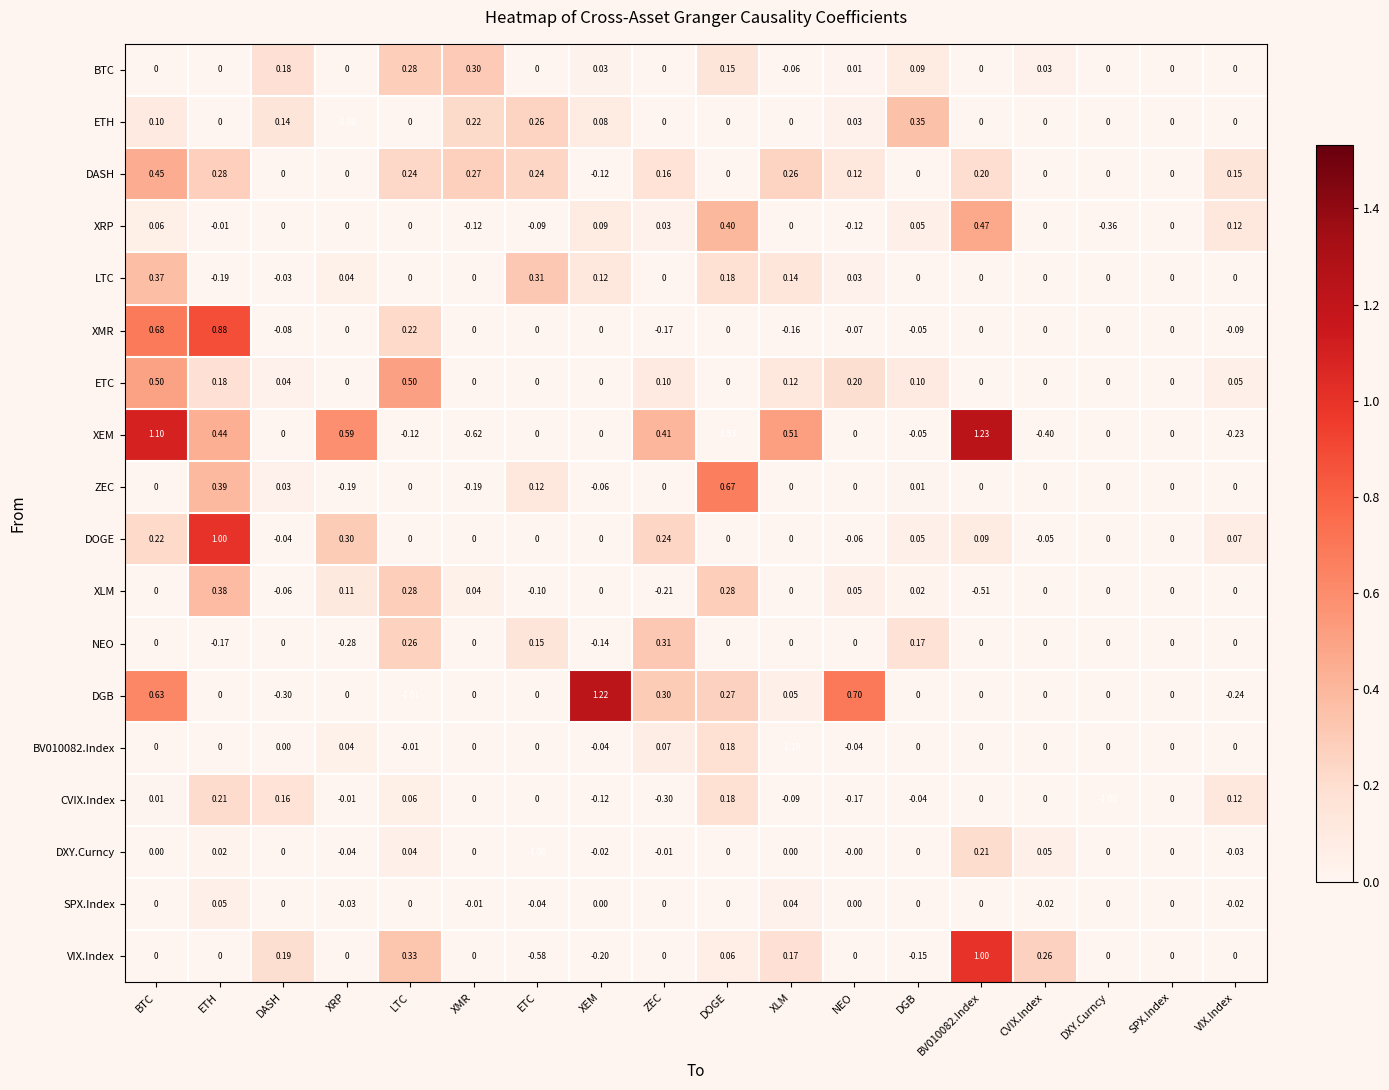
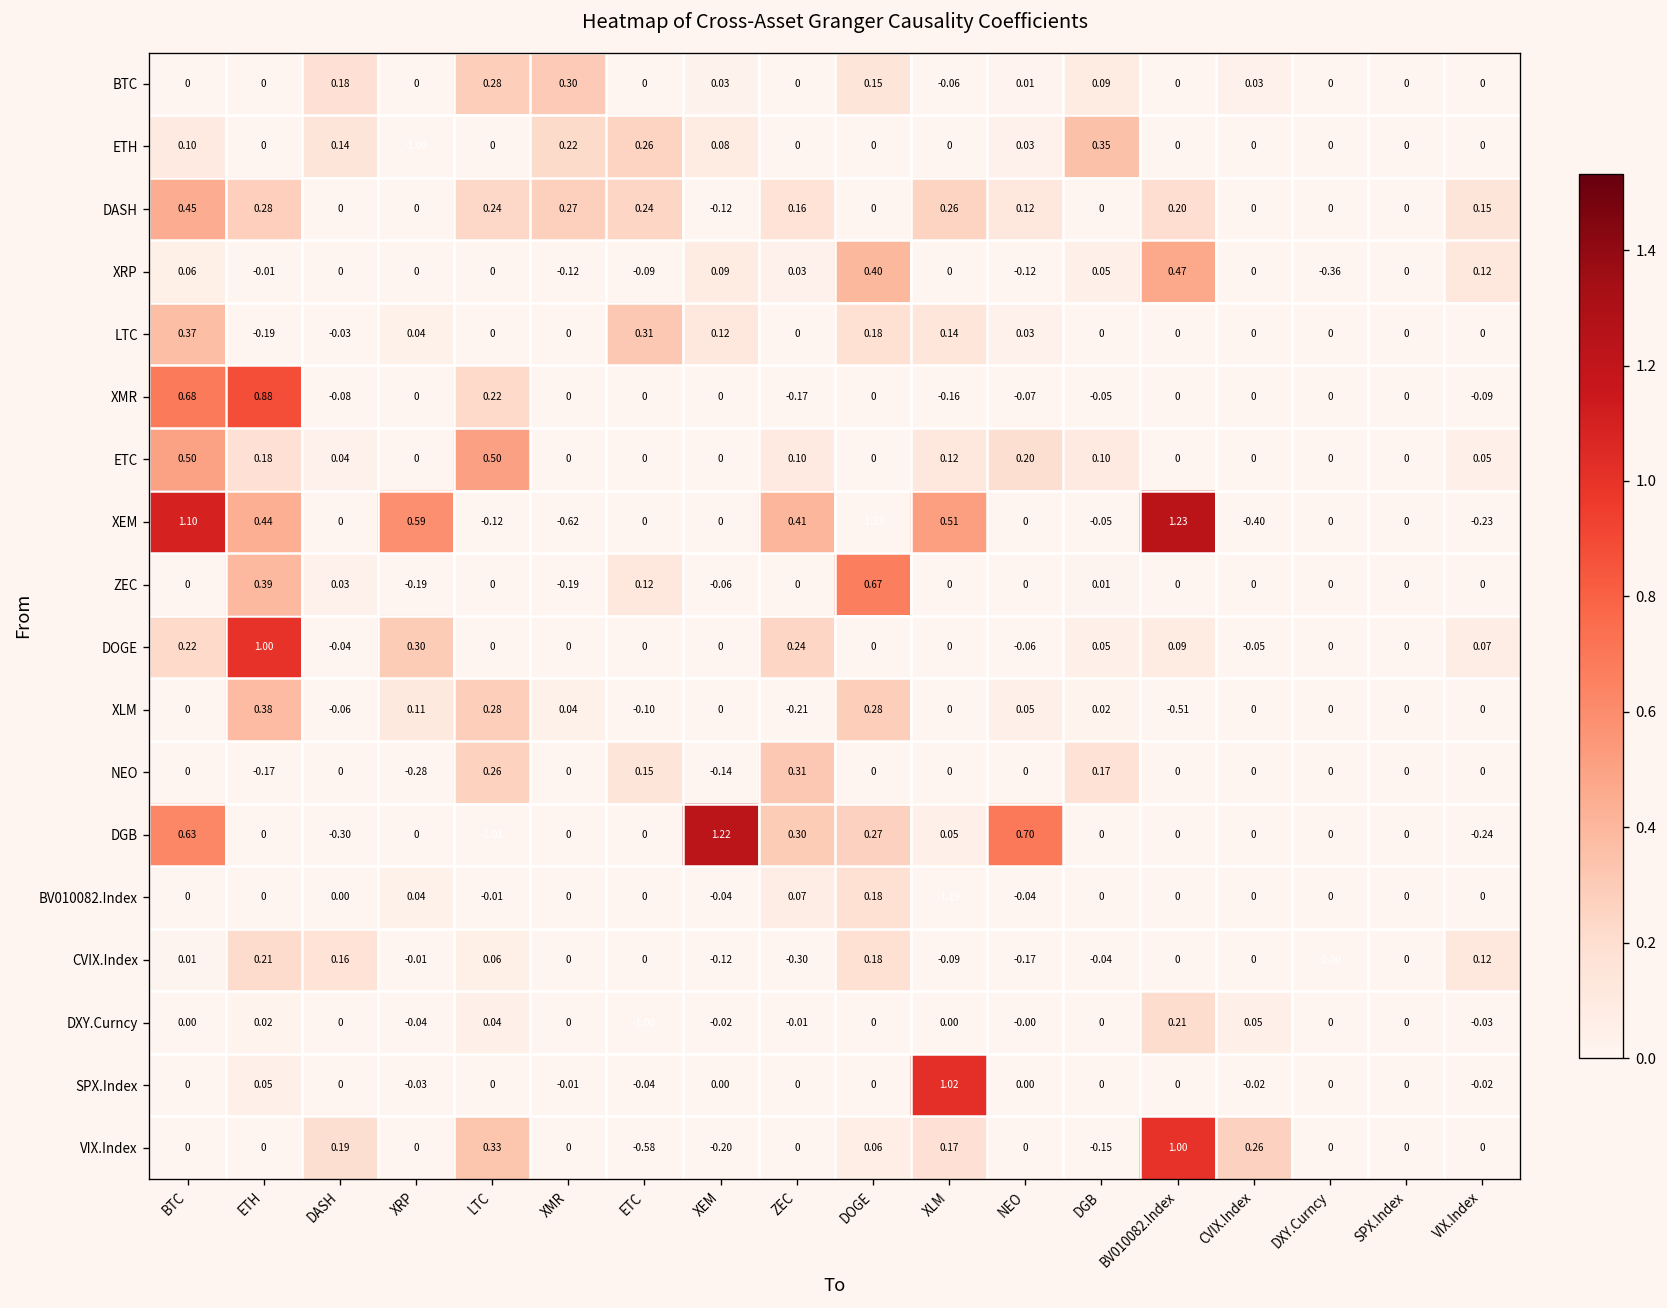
  {
    "SPX.Index": {
      "BTC": 0,
      "ETH": 0.05,
      "DASH": 0,
      "XRP": -0.03,
      "LTC": 0,
      "XMR": -0.01,
      "ETC": -0.04,
      "XEM": 0.00,
      "ZEC": 0,
      "DOGE": 0,
-     "XLM": 0.04,
+     "XLM": 1.02,
      "NEO": 0.00,
      "DGB": 0,
      "BV010082.Index": 0,
      "CVIX.Index": -0.02,
      "DXY.Curncy": 0,
      "SPX.Index": 0,
      "VIX.Index": -0.02
    }
  }
